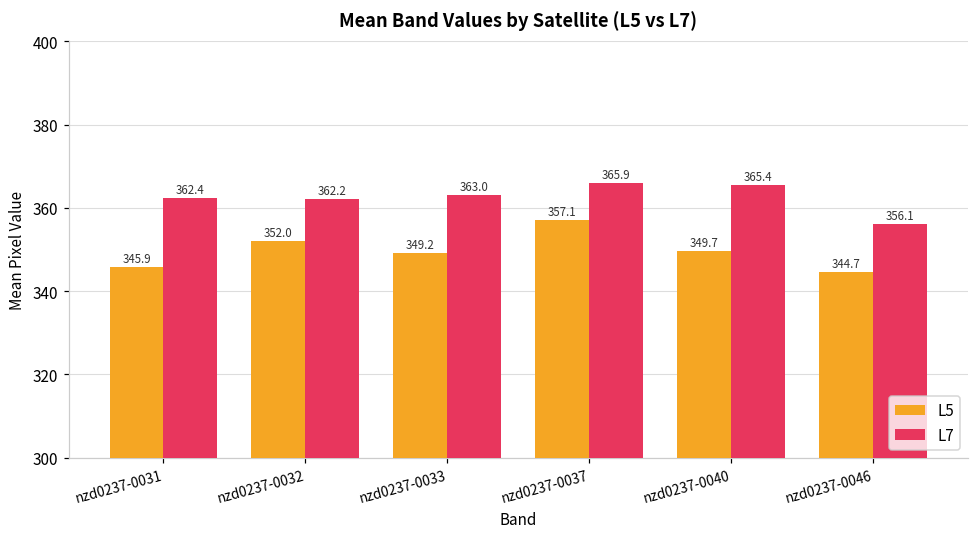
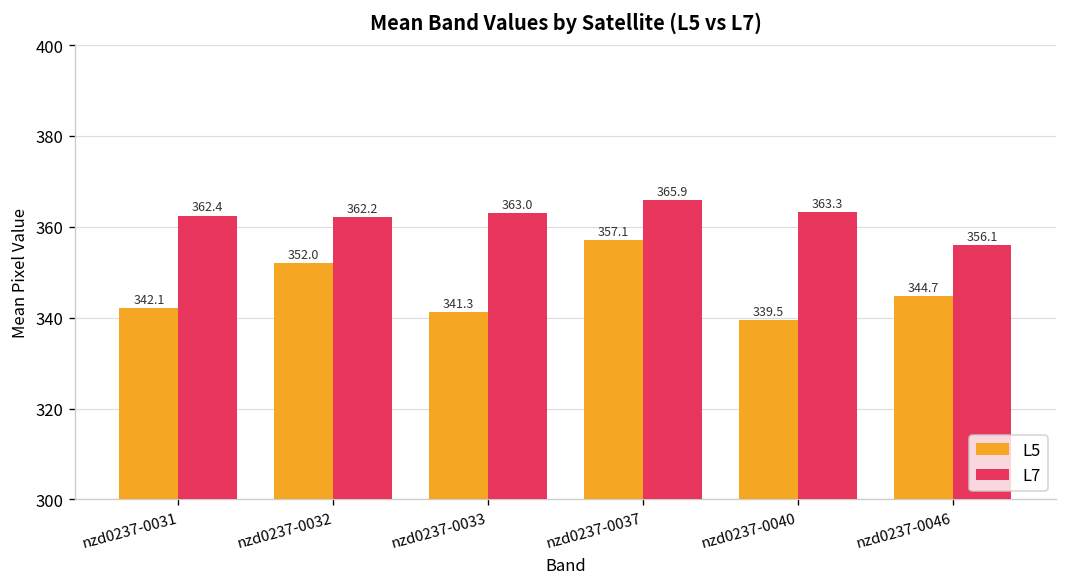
  {
    "L5": {
-     "nzd0237-0031": 345.9,
+     "nzd0237-0031": 342.1,
      "nzd0237-0032": 352.0,
-     "nzd0237-0033": 349.2,
+     "nzd0237-0033": 341.3,
      "nzd0237-0037": 357.1,
-     "nzd0237-0040": 349.7,
+     "nzd0237-0040": 339.5,
      "nzd0237-0046": 344.7
    },
    "L7": {
      "nzd0237-0031": 362.4,
      "nzd0237-0032": 362.2,
      "nzd0237-0033": 363.0,
      "nzd0237-0037": 365.9,
-     "nzd0237-0040": 365.4,
+     "nzd0237-0040": 363.3,
      "nzd0237-0046": 356.1
    }
  }
